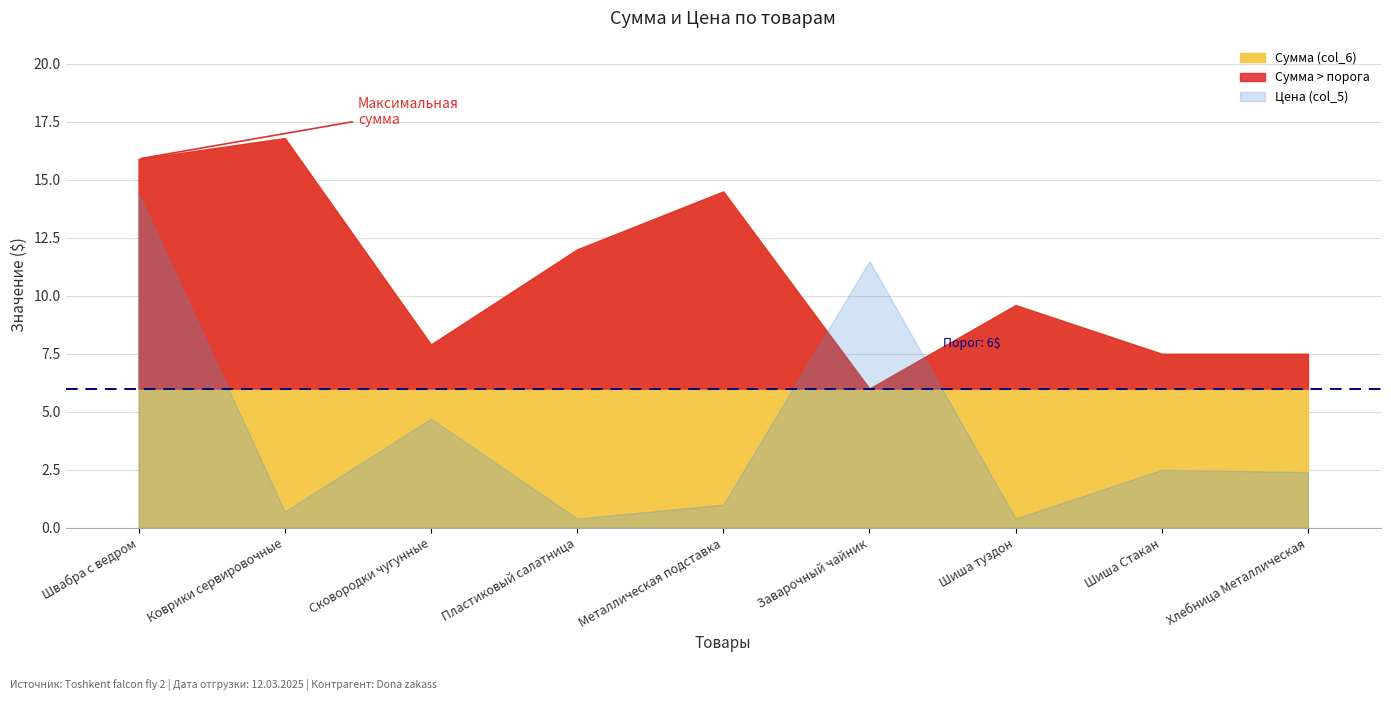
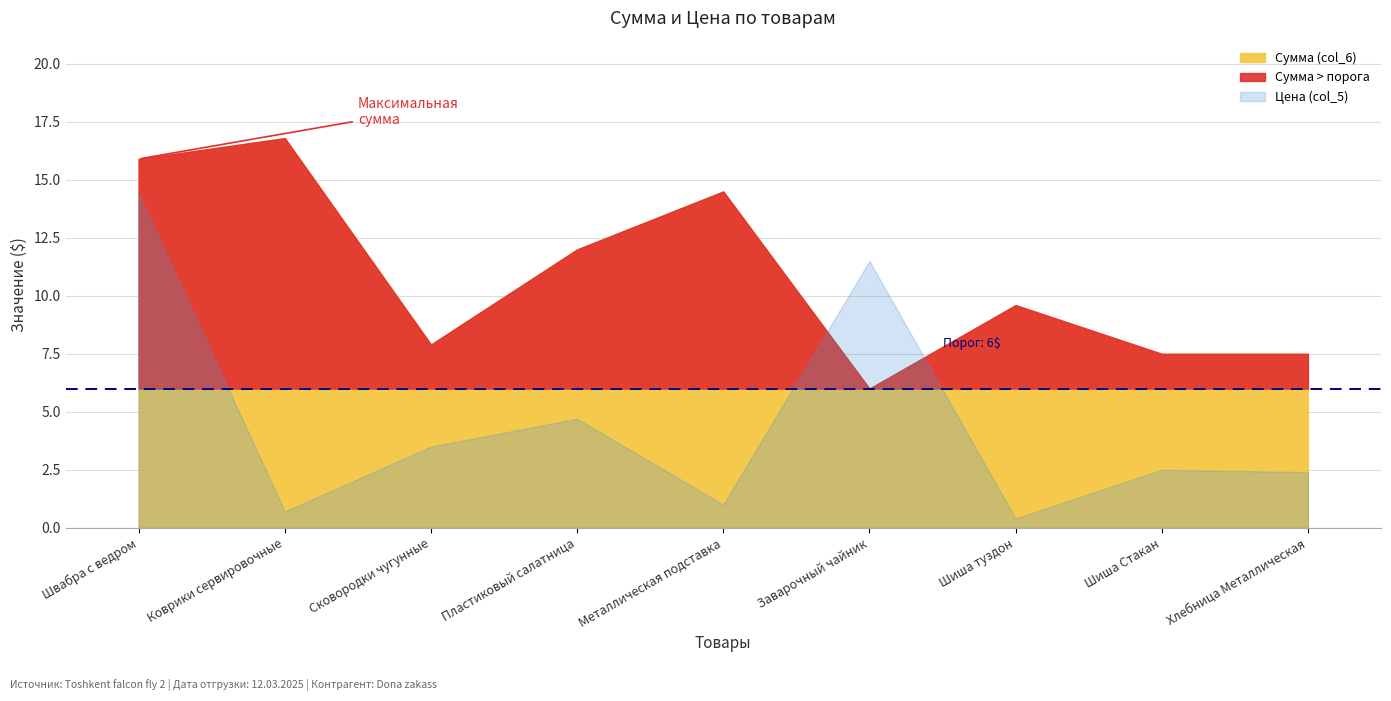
  {
    "Сумма > порога": {
      "Швабра с ведром": 15.9,
      "Коврики сервировочные": 16.8,
      "Сковородки чугунные": 7.9,
      "Пластиковый салатница": 12.0,
      "Металлическая подставка": 14.5,
      "Заварочный чайник": 6.0,
      "Шиша туздон": 9.6,
      "Шиша Стакан": 7.5,
      "Хлебница Металлическая": 7.5
    },
    "Цена (col_5)": {
      "Швабра с ведром": 14.4,
      "Коврики сервировочные": 0.7,
-     "Сковородки чугунные": 4.7,
-     "Пластиковый салатница": 0.4,
+     "Сковородки чугунные": 3.5,
+     "Пластиковый салатница": 4.7,
      "Металлическая подставка": 1.0,
      "Заварочный чайник": 11.5,
      "Шиша туздон": 0.4,
      "Шиша Стакан": 2.5,
      "Хлебница Металлическая": 2.4
    }
  }
